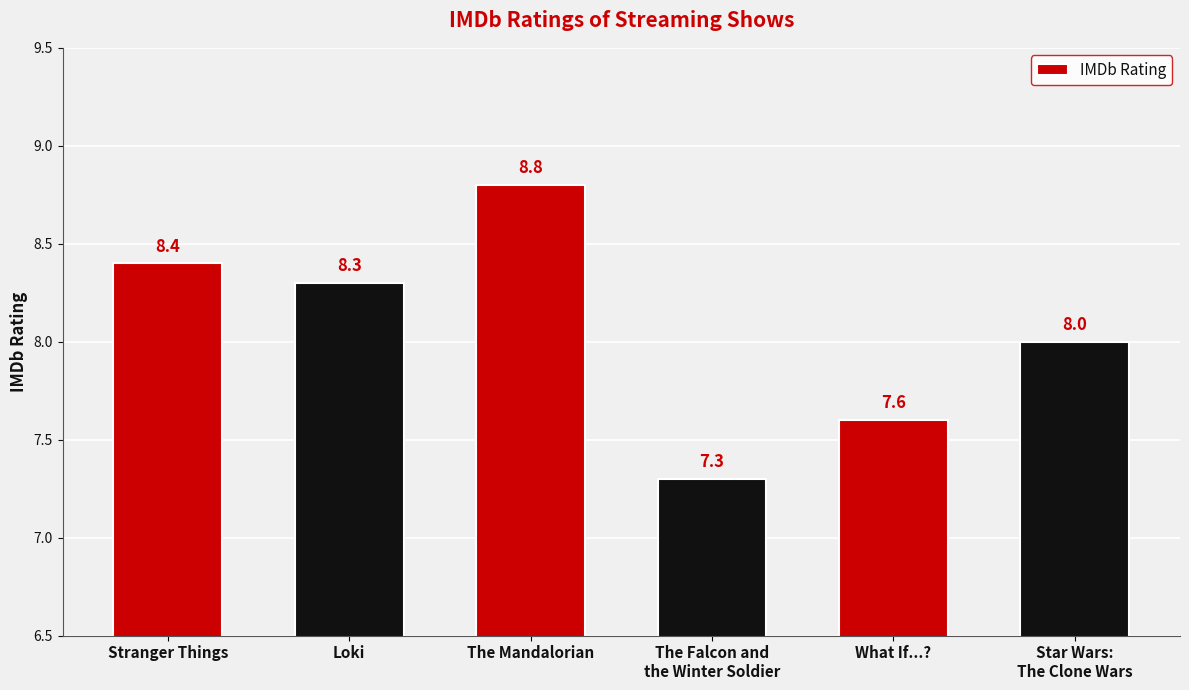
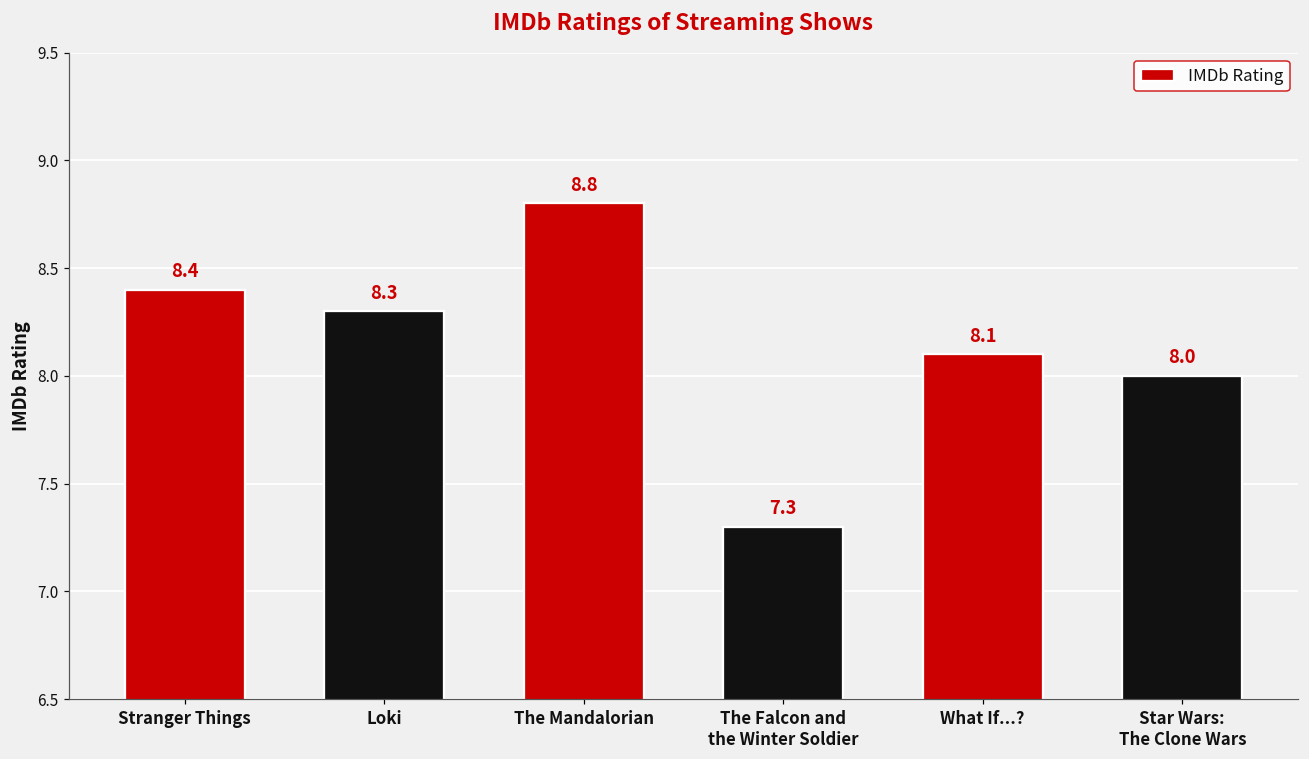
  {
    "Stranger Things": 8.4,
    "Loki": 8.3,
    "The Mandalorian": 8.8,
    "The Falcon and the Winter Soldier": 7.3,
-   "What If...?": 7.6,
+   "What If...?": 8.1,
    "Star Wars: The Clone Wars": 8.0
  }
